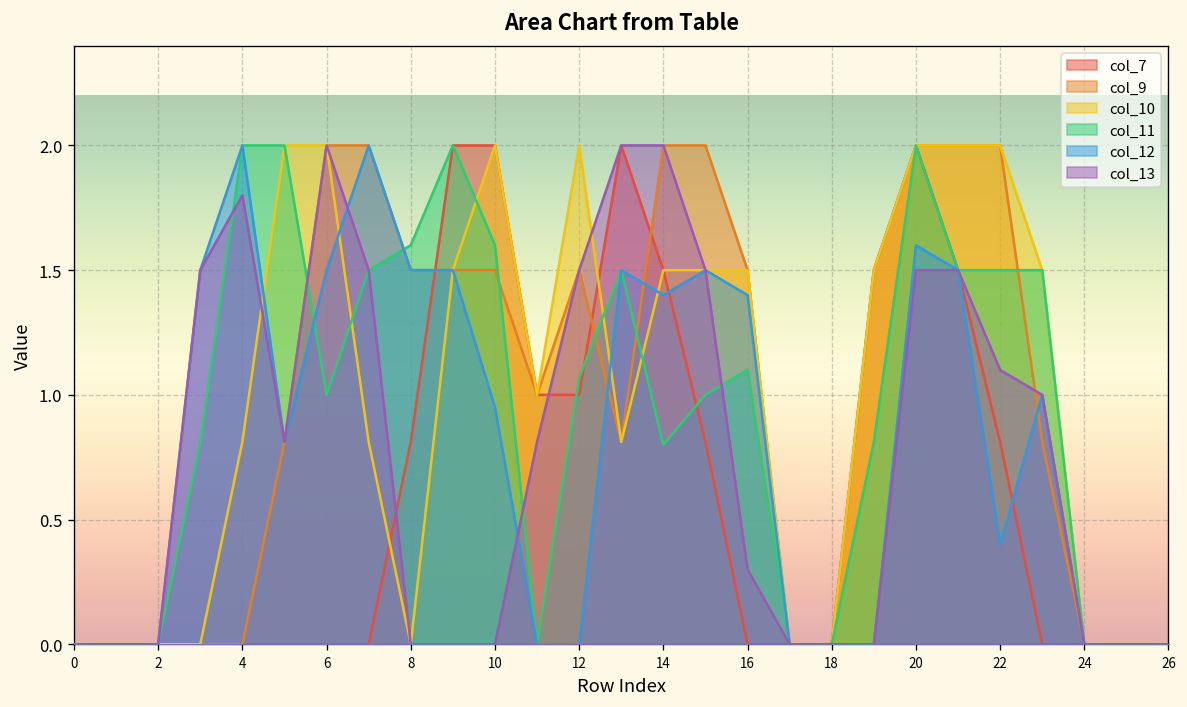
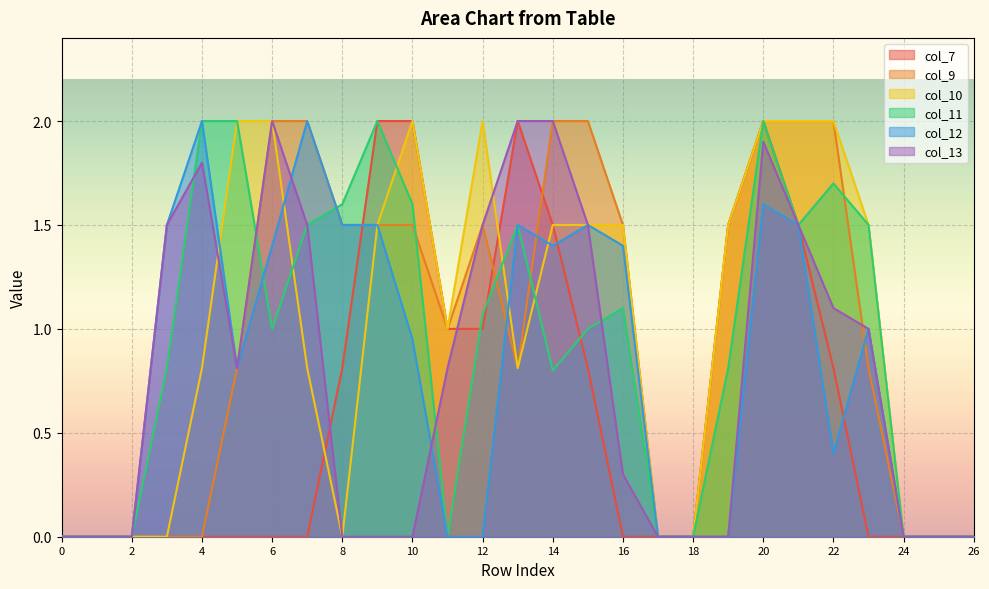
  {
    "col_11": {
      "6": 1.0,
      "8": 1.6,
      "10": 1.6,
      "12": 1.07,
      "14": 0.8,
      "16": 1.1,
-     "22": 1.5
+     "22": 1.7
    },
    "col_12": {
-     "6": 1.5,
+     "6": 1.4,
      "10": 0.95,
      "12": 0.0,
      "14": 1.4,
      "16": 1.4,
      "20": 1.6,
      "22": 0.4
    },
    "col_13": {
      "4": 1.8,
      "10": 0.0,
      "16": 0.3,
-     "20": 1.5,
+     "20": 1.9,
      "22": 1.1
    }
  }
